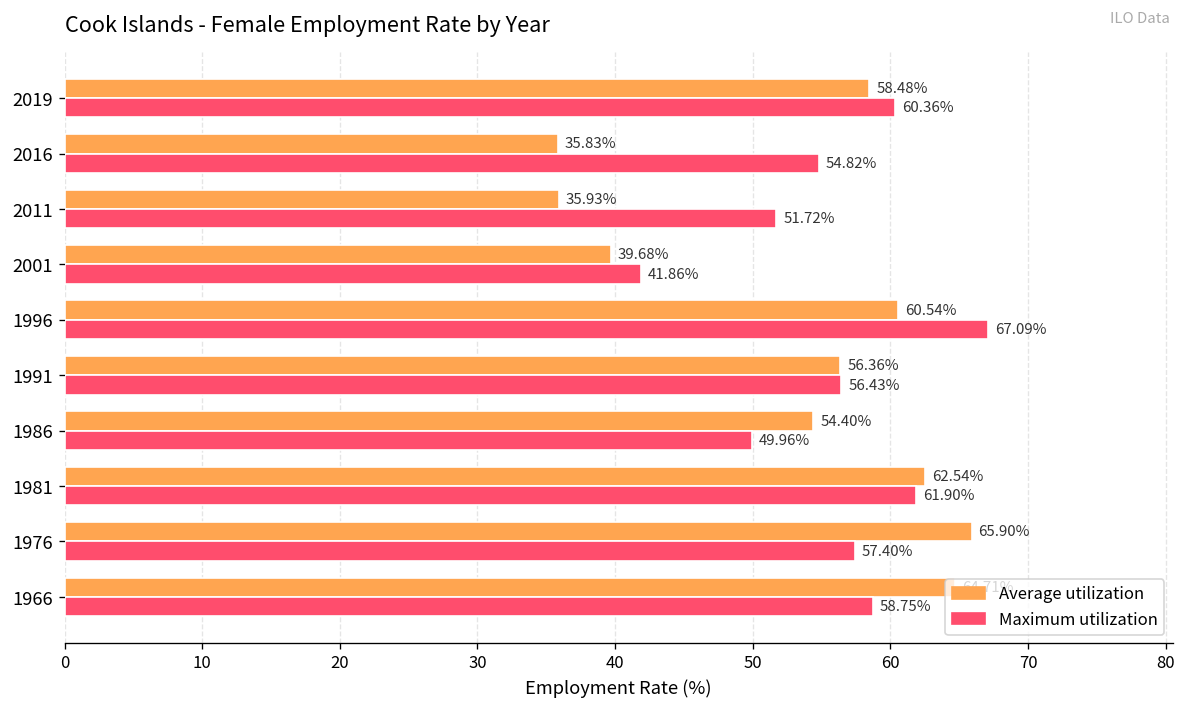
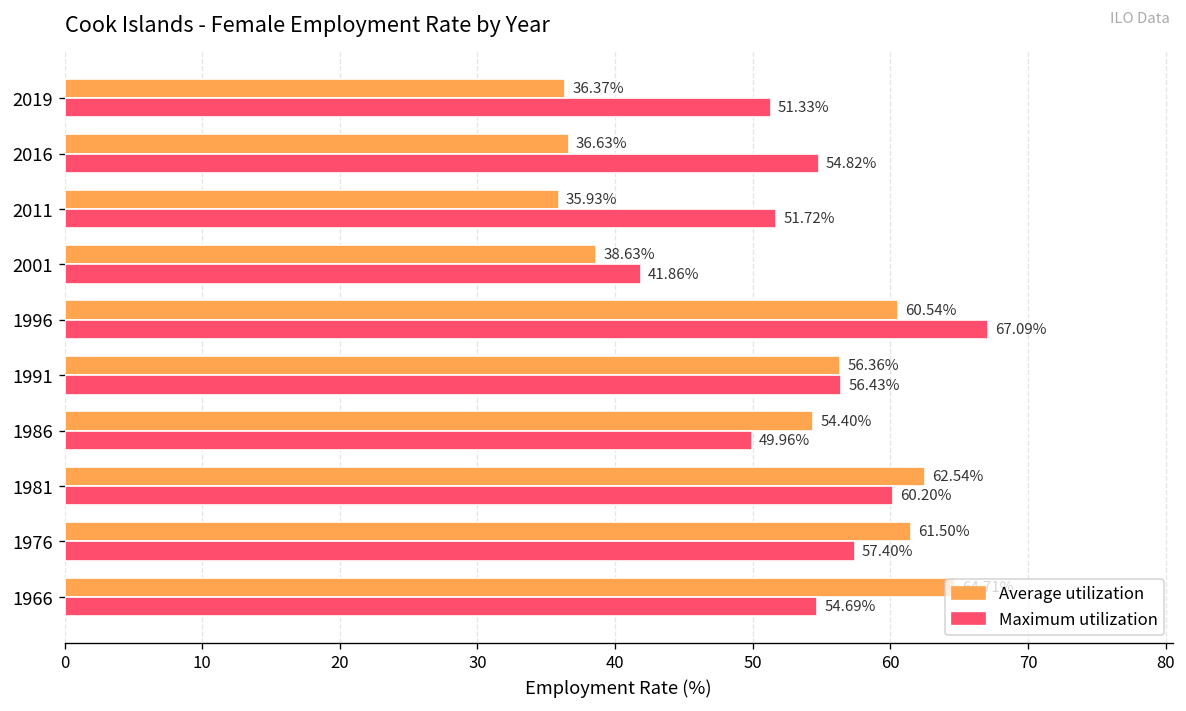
  {
    "Average utilization": {
-     "2019": "58.48%",
-     "2016": "35.83%",
+     "2019": "36.37%",
+     "2016": "36.63%",
      "2011": "35.93%",
-     "2001": "39.68%",
+     "2001": "38.63%",
      "1996": "60.54%",
      "1991": "56.36%",
      "1986": "54.40%",
      "1981": "62.54%",
-     "1976": "65.90%"
+     "1976": "61.50%"
    },
    "Maximum utilization": {
-     "2019": "60.36%",
+     "2019": "51.33%",
      "2016": "54.82%",
      "2011": "51.72%",
      "2001": "41.86%",
      "1996": "67.09%",
      "1991": "56.43%",
      "1986": "49.96%",
-     "1981": "61.90%",
+     "1981": "60.20%",
      "1976": "57.40%",
-     "1966": "58.75%"
+     "1966": "54.69%"
    }
  }
